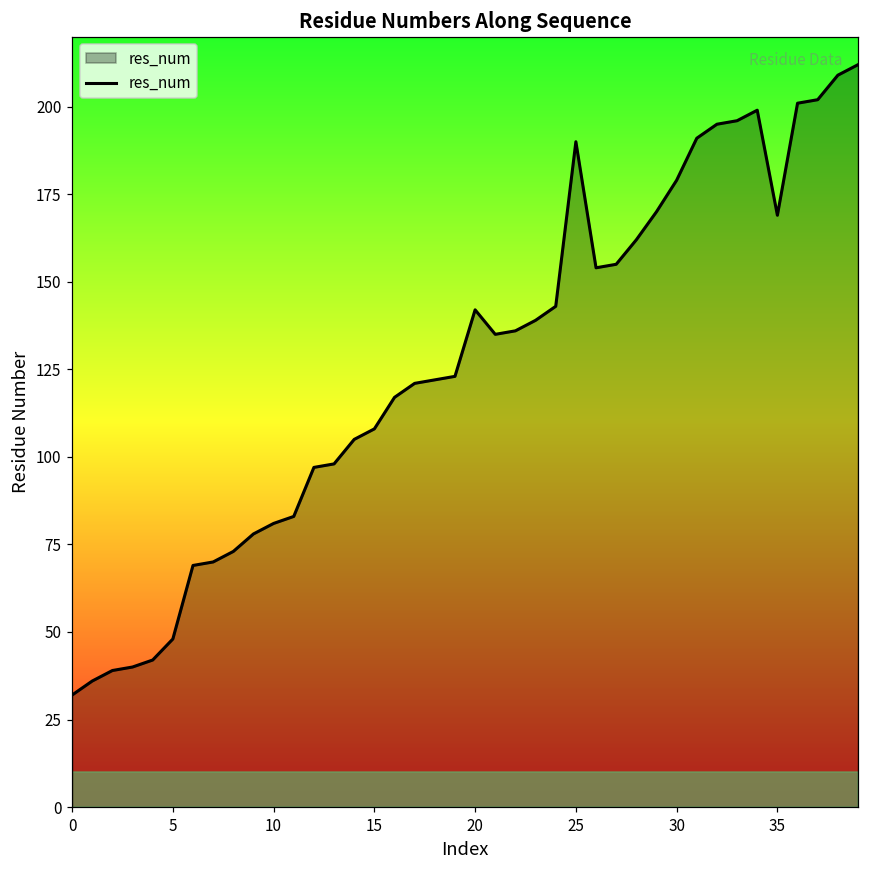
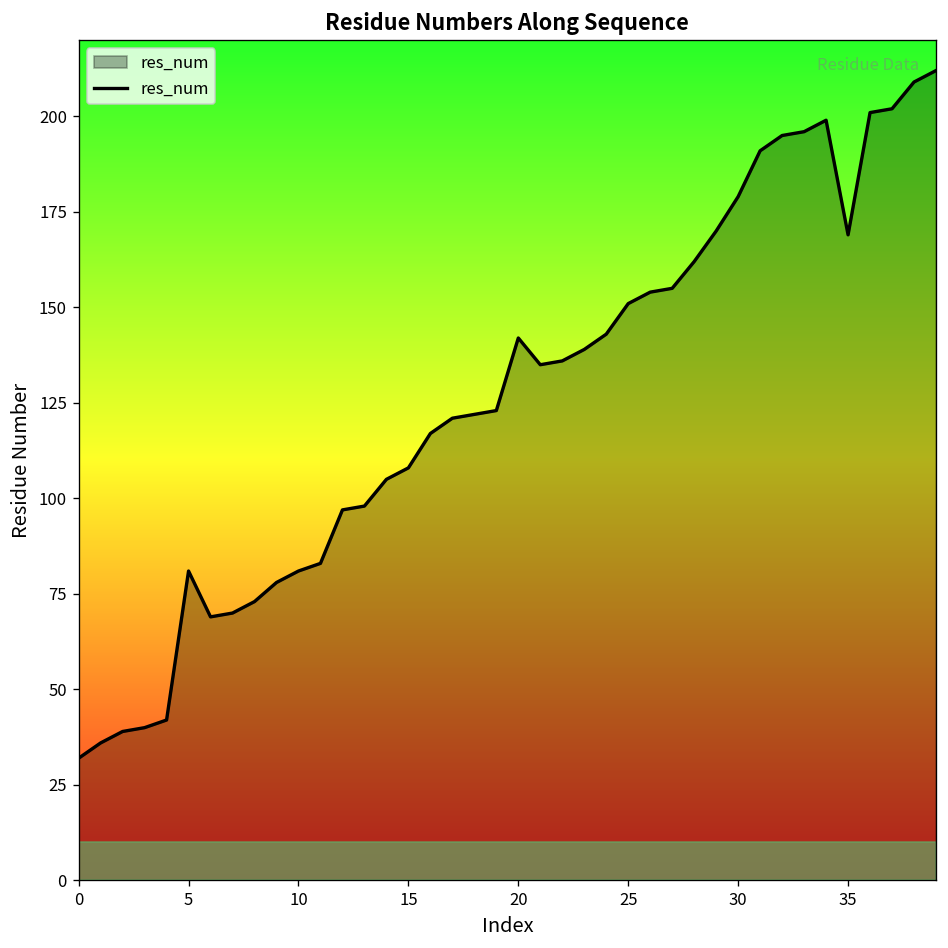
  {
    "0": 32,
-   "5": 48,
+   "5": 81,
    "10": 81,
    "15": 108,
    "20": 142,
-   "25": 190,
+   "25": 151,
    "30": 179,
    "35": 169
  }
